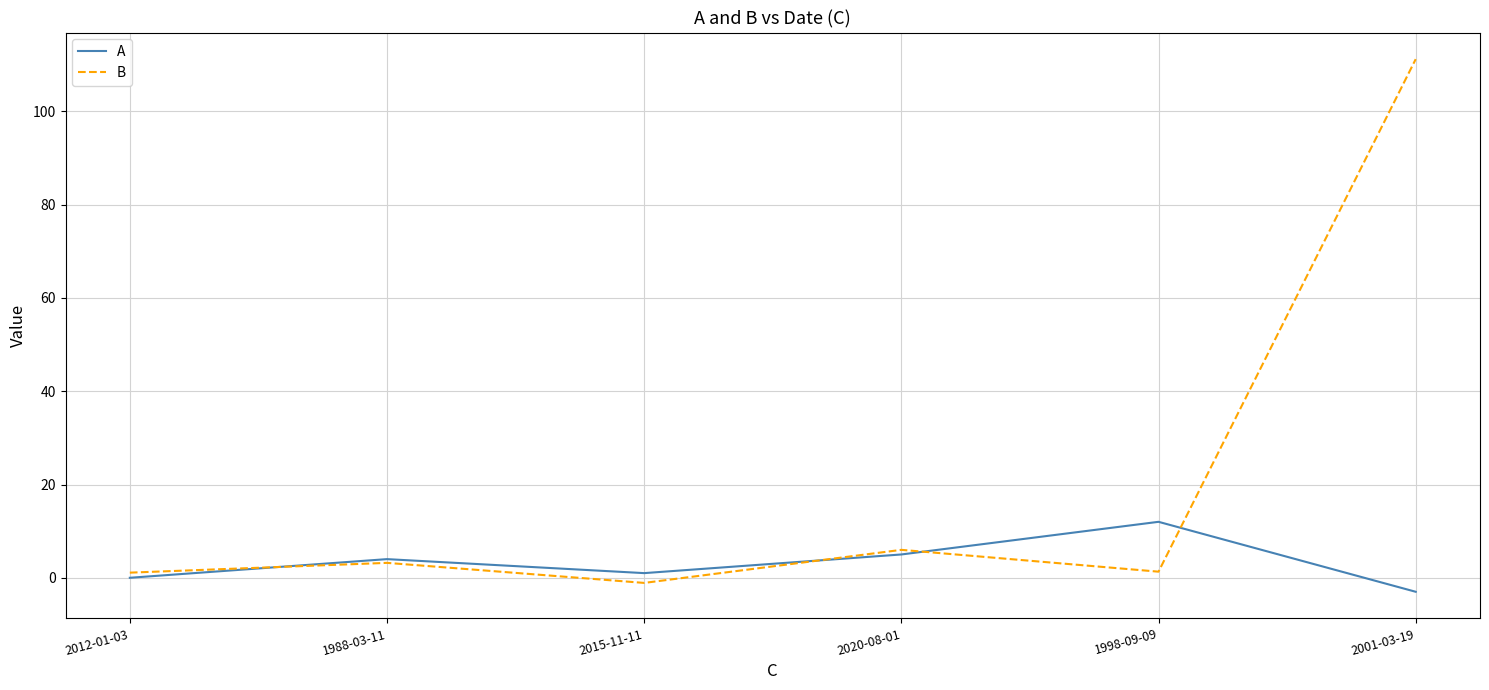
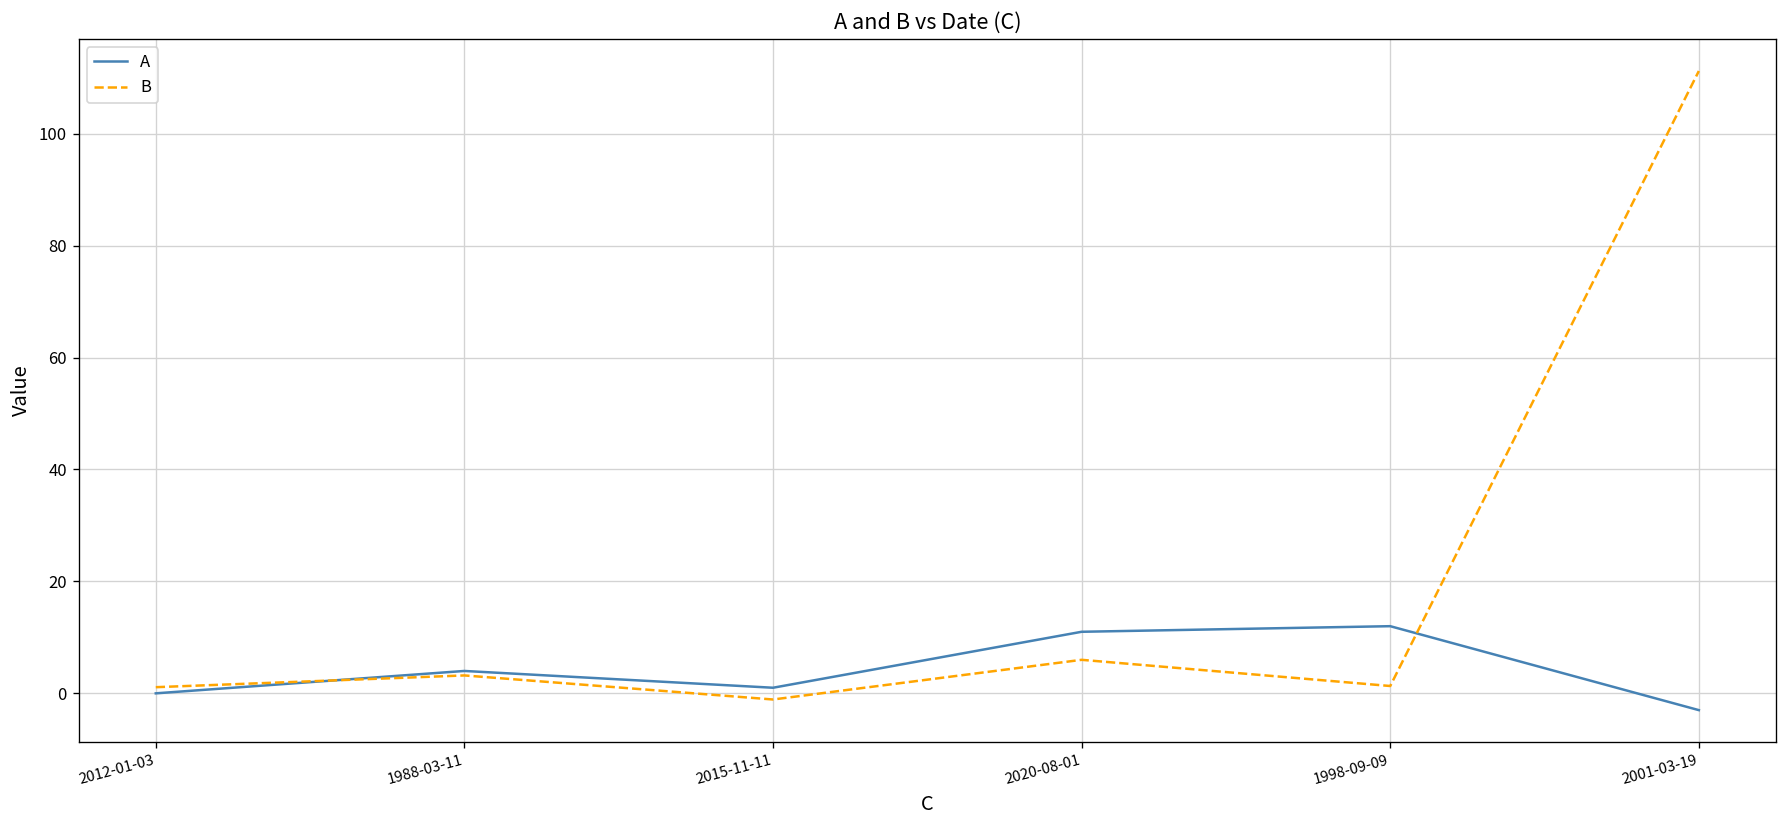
  {
    "A": {
      "2012-01-03": 0,
      "1988-03-11": 4,
      "2015-11-11": 1,
-     "2020-08-01": 5,
+     "2020-08-01": 11,
      "1998-09-09": 12,
      "2001-03-19": -3
    },
    "B": {
      "2012-01-03": 1,
      "1988-03-11": 3,
      "2015-11-11": -1,
      "2020-08-01": 6,
      "1998-09-09": 1,
      "2001-03-19": 111
    }
  }
